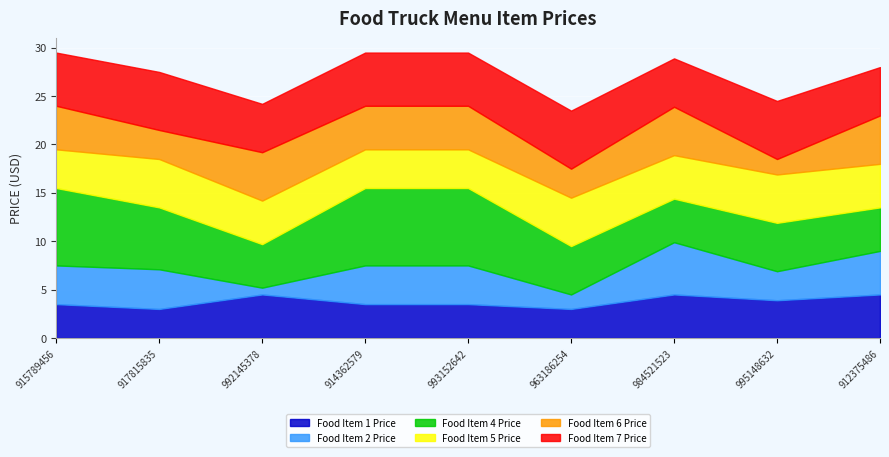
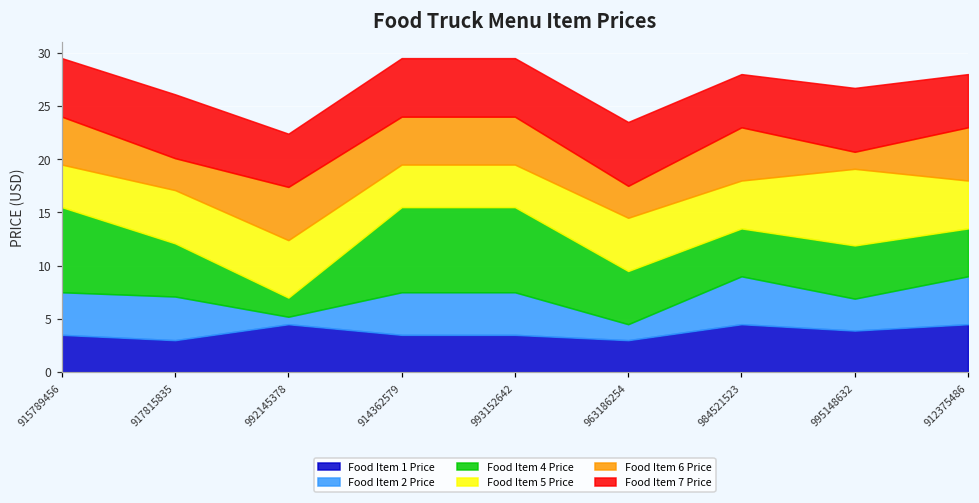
  {
    "Food Item 1 Price": {
      "915789456": 4,
      "917815835": 3,
      "992145378": 5,
      "914362579": 4,
      "993152642": 4,
      "963186254": 3,
      "984521523": 5,
      "995148632": 4,
      "912375486": 5
    },
    "Food Item 2 Price": {
      "915789456": 4,
      "917815835": 4,
      "992145378": 1,
      "914362579": 4,
      "993152642": 4,
      "963186254": 2,
-     "984521523": 5.4,
+     "984521523": 4.5,
      "995148632": 3,
      "912375486": 5
    },
    "Food Item 4 Price": {
      "915789456": 8,
-     "917815835": 6,
-     "992145378": 4,
+     "917815835": 5,
+     "992145378": 2,
      "914362579": 8,
      "993152642": 8,
      "963186254": 5,
      "984521523": 5,
      "995148632": 5,
      "912375486": 5
    },
    "Food Item 5 Price": {
      "915789456": 4,
      "917815835": 5,
-     "992145378": 4.5,
+     "992145378": 5.4,
      "914362579": 4,
      "993152642": 4,
      "963186254": 5,
      "984521523": 5,
-     "995148632": 5,
+     "995148632": 7,
      "912375486": 5
    },
    "Food Item 6 Price": {
      "915789456": 5,
      "917815835": 3,
      "992145378": 5,
      "914362579": 5,
      "993152642": 5,
      "963186254": 3,
      "984521523": 5,
      "995148632": 2,
      "912375486": 5
    },
    "Food Item 7 Price": {
      "915789456": 6,
      "917815835": 6,
      "992145378": 5,
      "914362579": 6,
      "993152642": 6,
      "963186254": 6,
      "984521523": 5,
      "995148632": 6,
      "912375486": 5
    }
  }
